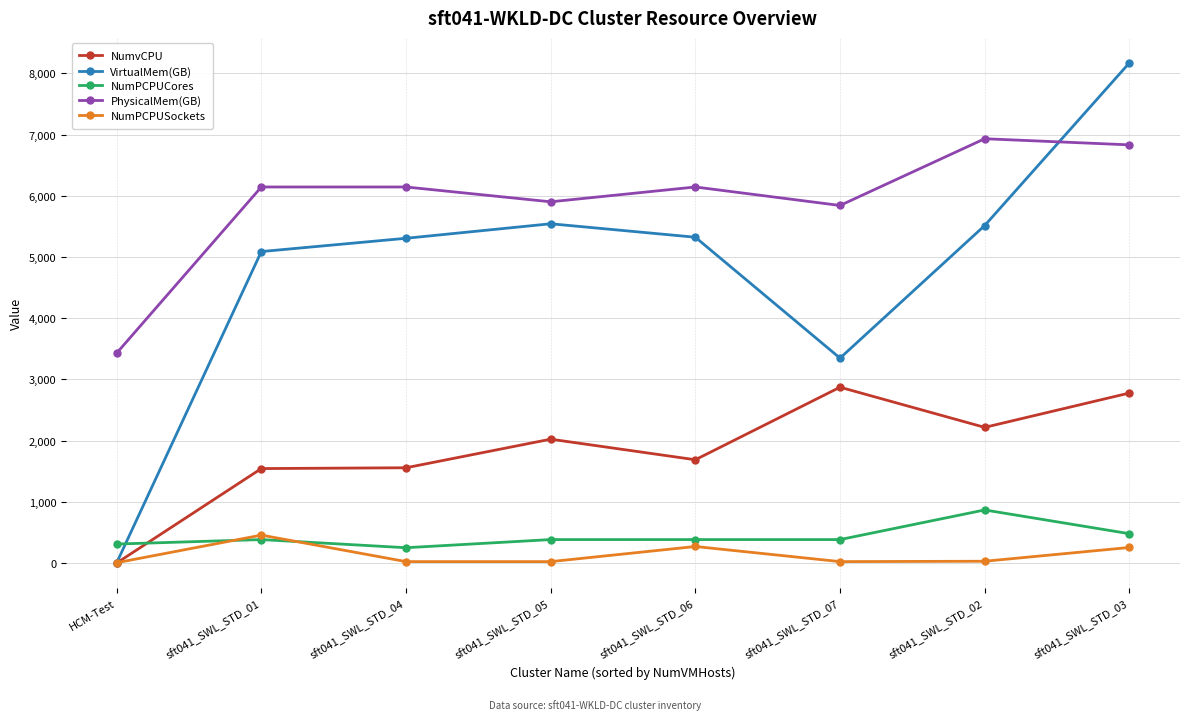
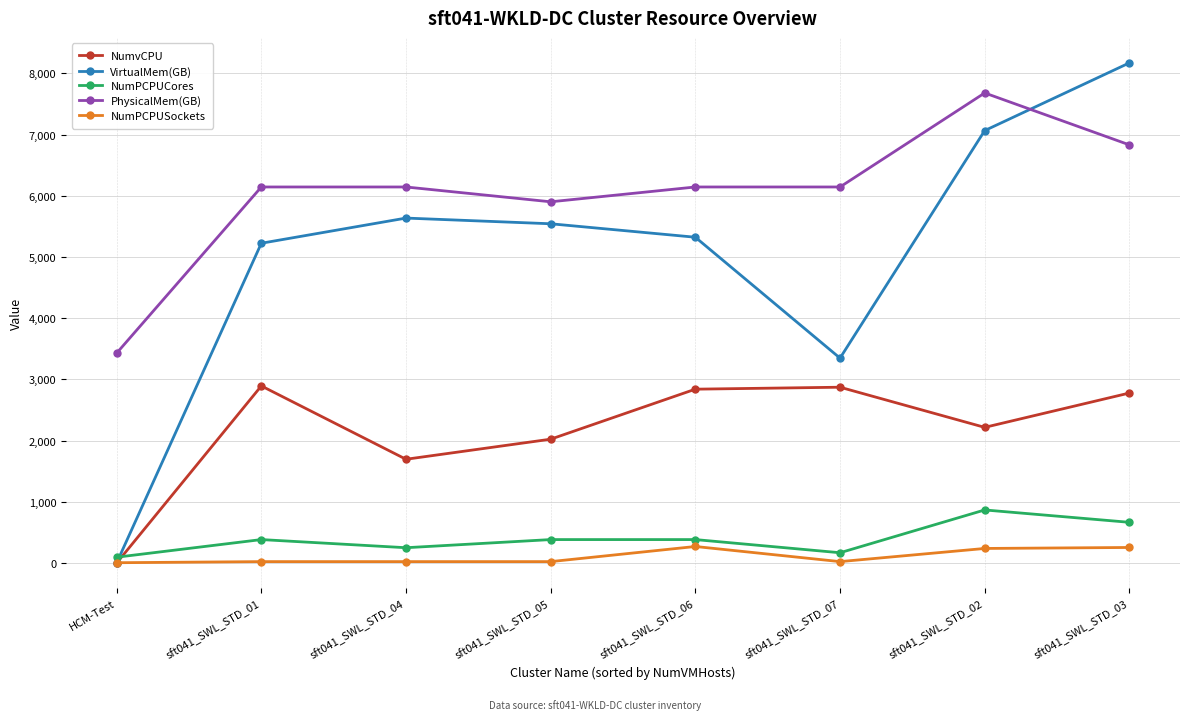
  {
    "NumvCPU": {
-     "sft041_SWL_STD_01": "1,500",
-     "sft041_SWL_STD_04": "1,600",
+     "sft041_SWL_STD_01": "2,900",
+     "sft041_SWL_STD_04": "1,700",
      "sft041_SWL_STD_05": "2,000",
-     "sft041_SWL_STD_06": "1,700",
+     "sft041_SWL_STD_06": "2,800",
      "sft041_SWL_STD_07": "2,900",
      "sft041_SWL_STD_02": "2,200",
      "sft041_SWL_STD_03": "2,800"
    },
    "VirtualMem(GB)": {
-     "sft041_SWL_STD_01": "5,100",
-     "sft041_SWL_STD_04": "5,300",
+     "sft041_SWL_STD_01": "5,200",
+     "sft041_SWL_STD_04": "5,600",
      "sft041_SWL_STD_05": "5,500",
      "sft041_SWL_STD_06": "5,300",
      "sft041_SWL_STD_07": "3,300",
-     "sft041_SWL_STD_02": "5,500",
+     "sft041_SWL_STD_02": "7,100",
      "sft041_SWL_STD_03": "8,200"
    },
    "NumPCPUCores": {
-     "HCM-Test": "300",
+     "HCM-Test": "100",
      "sft041_SWL_STD_01": "400",
      "sft041_SWL_STD_04": "300",
      "sft041_SWL_STD_05": "400",
      "sft041_SWL_STD_06": "400",
-     "sft041_SWL_STD_07": "400",
+     "sft041_SWL_STD_07": "200",
      "sft041_SWL_STD_02": "900",
-     "sft041_SWL_STD_03": "500"
+     "sft041_SWL_STD_03": "700"
    },
    "PhysicalMem(GB)": {
      "HCM-Test": "3,400",
      "sft041_SWL_STD_01": "6,100",
      "sft041_SWL_STD_04": "6,100",
      "sft041_SWL_STD_05": "5,900",
      "sft041_SWL_STD_06": "6,100",
-     "sft041_SWL_STD_07": "5,800",
-     "sft041_SWL_STD_02": "6,900",
+     "sft041_SWL_STD_07": "6,100",
+     "sft041_SWL_STD_02": "7,700",
      "sft041_SWL_STD_03": "6,800"
    },
    "NumPCPUSockets": {
-     "sft041_SWL_STD_01": "500",
+     "sft041_SWL_STD_01": "0",
      "sft041_SWL_STD_04": "0",
      "sft041_SWL_STD_05": "0",
      "sft041_SWL_STD_06": "300",
      "sft041_SWL_STD_07": "0",
-     "sft041_SWL_STD_02": "0",
+     "sft041_SWL_STD_02": "200",
      "sft041_SWL_STD_03": "300"
    }
  }
